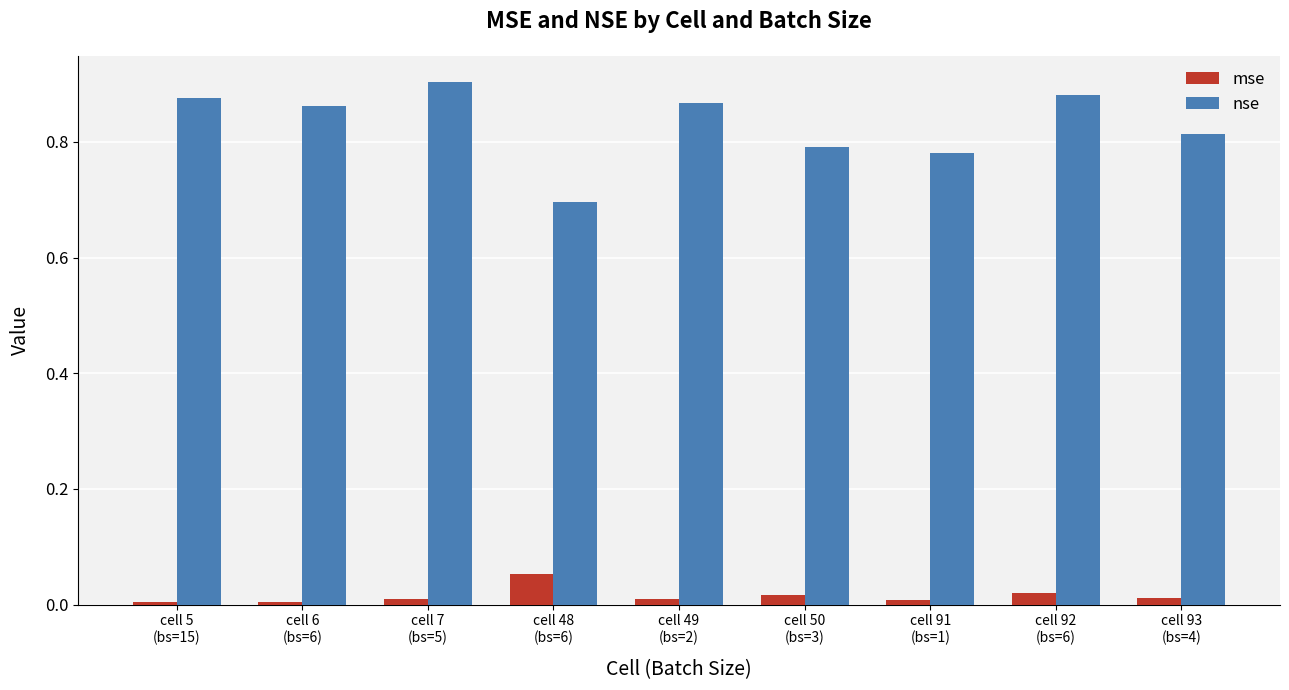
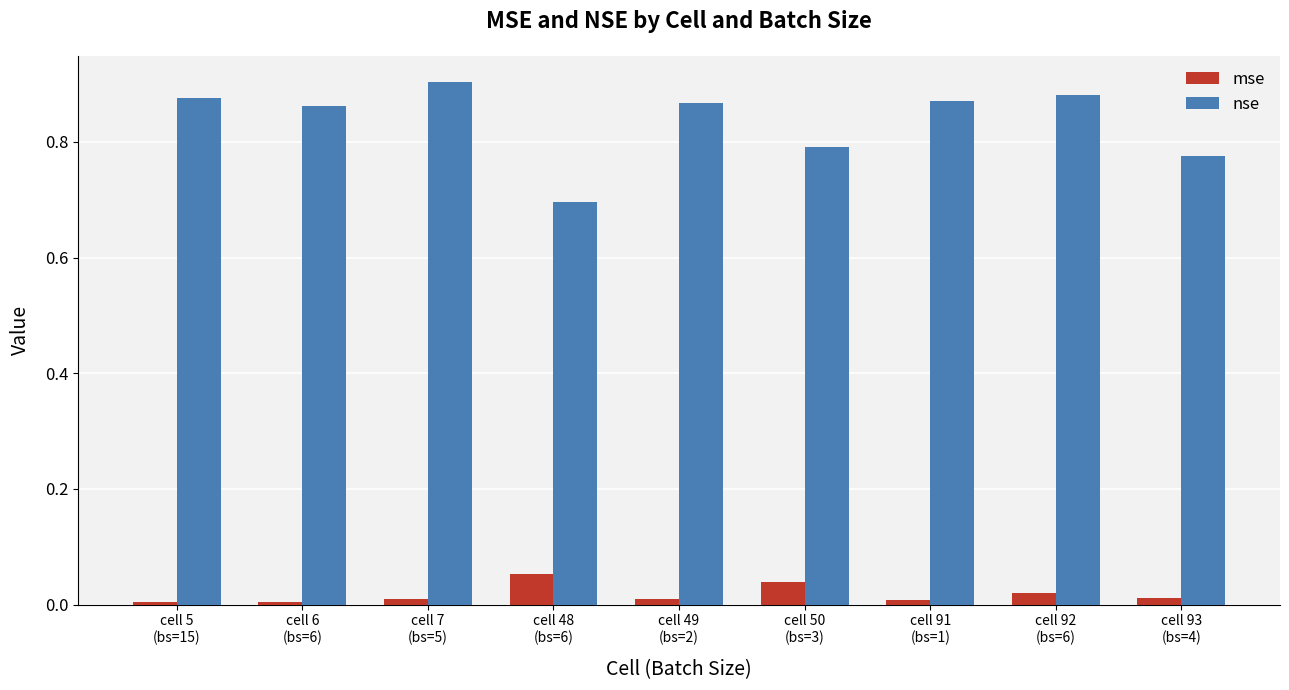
  {
    "mse": {
      "cell 5 (bs=15)": 0.00,
      "cell 6 (bs=6)": 0.00,
      "cell 7 (bs=5)": 0.01,
      "cell 48 (bs=6)": 0.05,
      "cell 49 (bs=2)": 0.01,
-     "cell 50 (bs=3)": 0.02,
+     "cell 50 (bs=3)": 0.04,
      "cell 91 (bs=1)": 0.01,
      "cell 92 (bs=6)": 0.02,
      "cell 93 (bs=4)": 0.01
    },
    "nse": {
      "cell 5 (bs=15)": 0.88,
      "cell 6 (bs=6)": 0.86,
      "cell 7 (bs=5)": 0.90,
      "cell 48 (bs=6)": 0.70,
      "cell 49 (bs=2)": 0.87,
      "cell 50 (bs=3)": 0.79,
-     "cell 91 (bs=1)": 0.78,
+     "cell 91 (bs=1)": 0.87,
      "cell 92 (bs=6)": 0.88,
-     "cell 93 (bs=4)": 0.81
+     "cell 93 (bs=4)": 0.78
    }
  }
